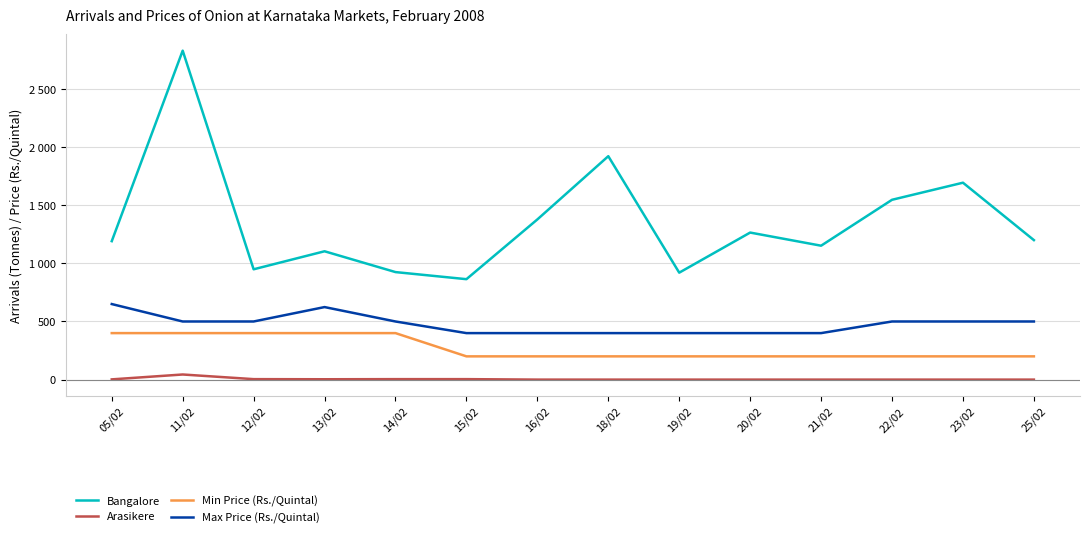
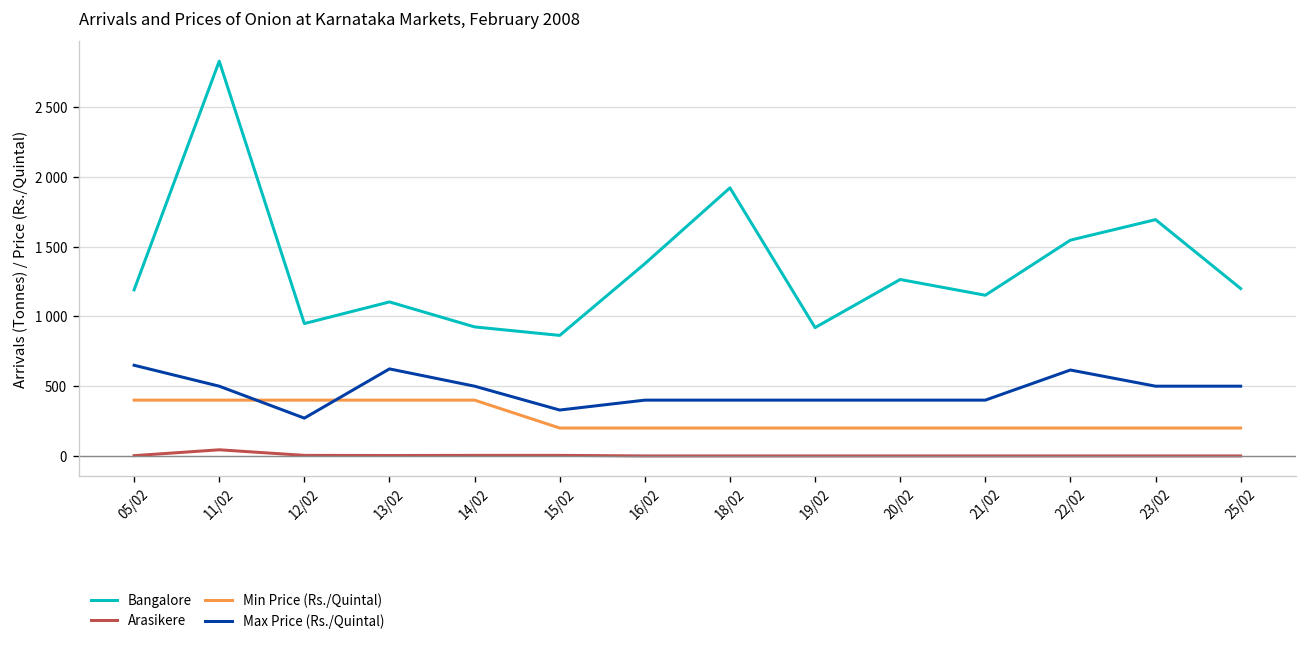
  {
    "Bangalore": {
      "05/02": 1190,
      "11/02": 2830,
      "12/02": 950,
      "13/02": 1100,
      "14/02": 930,
      "15/02": 860,
      "16/02": 1380,
      "18/02": 1920,
      "19/02": 920,
      "20/02": 1270,
      "21/02": 1150,
      "22/02": 1550,
      "23/02": 1690,
      "25/02": 1200
    },
    "Arasikere": {
      "05/02": 0,
      "11/02": 40,
      "12/02": 0,
      "13/02": 0,
      "14/02": 0,
      "15/02": 0,
      "16/02": 0,
      "18/02": 0,
      "19/02": 0,
      "20/02": 0,
      "21/02": 0,
      "22/02": 0,
      "23/02": 0,
      "25/02": 0
    },
    "Min Price (Rs./Quintal)": {
      "05/02": 400,
      "11/02": 400,
      "12/02": 400,
      "13/02": 400,
      "14/02": 400,
      "15/02": 200,
      "16/02": 200,
      "18/02": 200,
      "19/02": 200,
      "20/02": 200,
      "21/02": 200,
      "22/02": 200,
      "23/02": 200,
      "25/02": 200
    },
    "Max Price (Rs./Quintal)": {
      "05/02": 650,
      "11/02": 500,
-     "12/02": 500,
+     "12/02": 270,
      "13/02": 620,
      "14/02": 500,
-     "15/02": 400,
+     "15/02": 330,
      "16/02": 400,
      "18/02": 400,
      "19/02": 400,
      "20/02": 400,
      "21/02": 400,
-     "22/02": 500,
+     "22/02": 620,
      "23/02": 500,
      "25/02": 500
    }
  }
